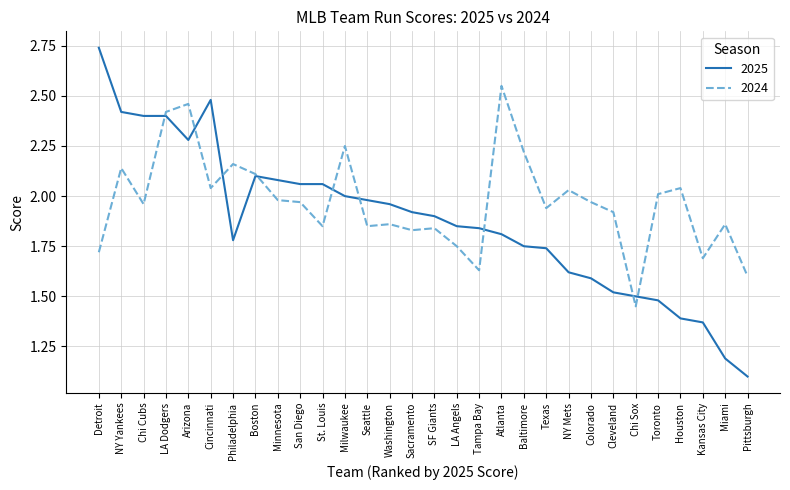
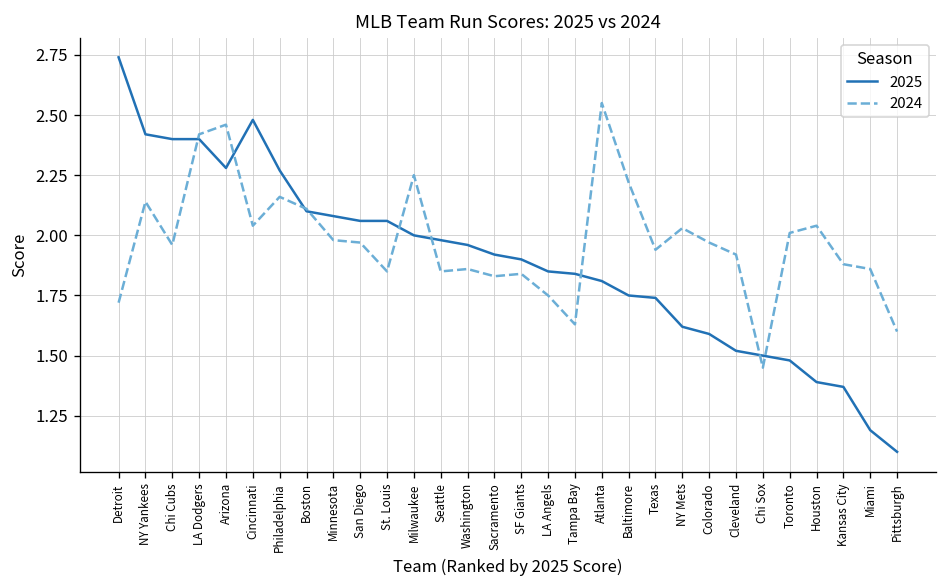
  {
    "2025": {
      "Detroit": 2.74,
      "NY Yankees": 2.42,
      "Chi Cubs": 2.40,
      "LA Dodgers": 2.40,
      "Arizona": 2.28,
      "Cincinnati": 2.48,
-     "Philadelphia": 1.78,
+     "Philadelphia": 2.27,
      "Minnesota": 2.08,
      "San Diego": 2.06,
      "St. Louis": 2.06,
      "Milwaukee": 2.00,
      "Seattle": 1.98,
      "Washington": 1.96,
      "Sacramento": 1.92,
      "SF Giants": 1.90,
      "LA Angels": 1.85,
      "Tampa Bay": 1.84,
      "Atlanta": 1.81,
      "Baltimore": 1.75,
      "Texas": 1.74,
      "NY Mets": 1.62,
      "Colorado": 1.59,
      "Cleveland": 1.52,
      "Chi Sox": 1.50,
      "Toronto": 1.48,
      "Houston": 1.39,
      "Kansas City": 1.37,
      "Miami": 1.19,
      "Pittsburgh": 1.10
    },
    "2024": {
      "Detroit": 1.72,
      "NY Yankees": 2.14,
      "Chi Cubs": 1.96,
      "LA Dodgers": 2.42,
      "Arizona": 2.46,
      "Cincinnati": 2.04,
      "Philadelphia": 2.16,
      "Minnesota": 1.98,
      "San Diego": 1.97,
      "St. Louis": 1.85,
      "Milwaukee": 2.25,
      "Seattle": 1.85,
      "Washington": 1.86,
      "Sacramento": 1.83,
      "SF Giants": 1.84,
      "LA Angels": 1.75,
      "Tampa Bay": 1.63,
      "Atlanta": 2.55,
      "Baltimore": 2.22,
      "Texas": 1.94,
      "NY Mets": 2.03,
      "Colorado": 1.97,
      "Cleveland": 1.92,
      "Chi Sox": 1.45,
      "Toronto": 2.01,
      "Houston": 2.04,
-     "Kansas City": 1.69,
+     "Kansas City": 1.88,
      "Miami": 1.86,
      "Pittsburgh": 1.60
    }
  }
